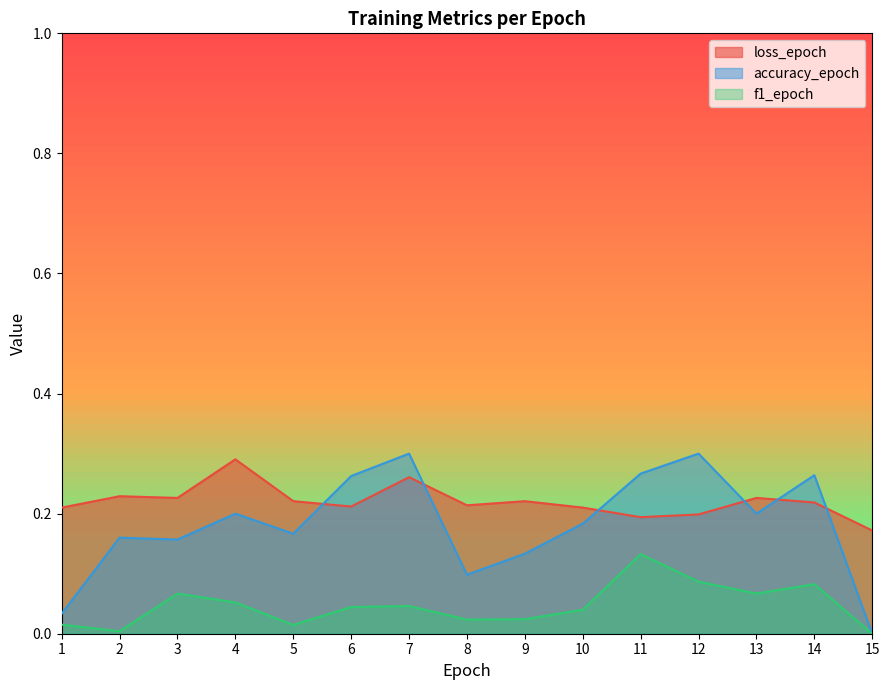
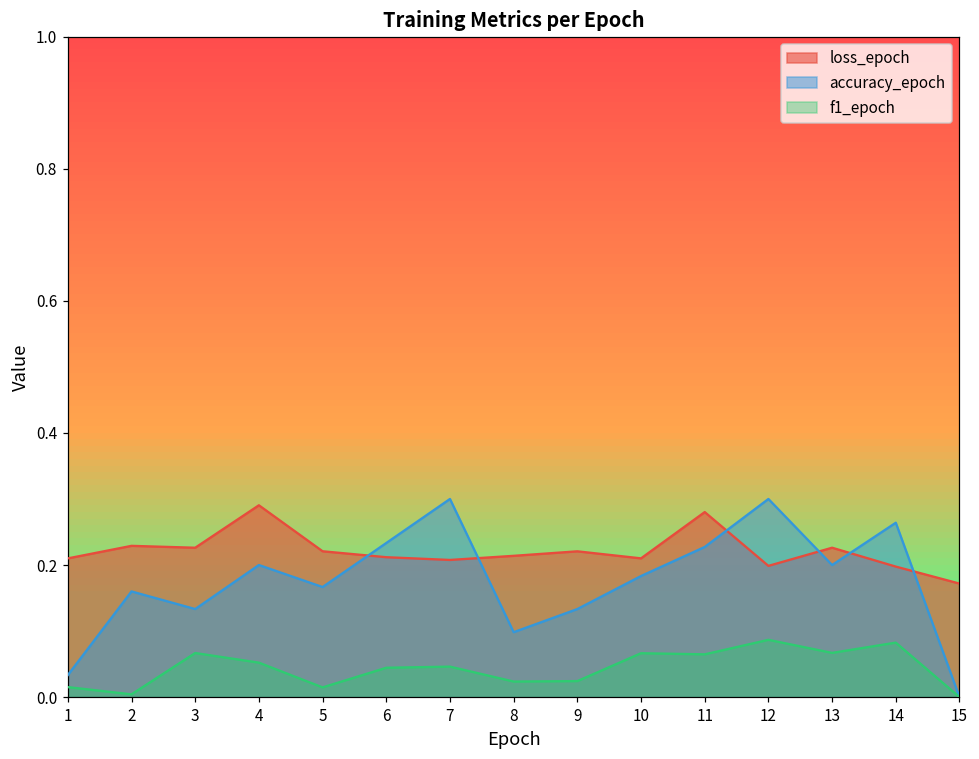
  {
    "loss_epoch": {
      "1": 0.21,
      "2": 0.23,
      "3": 0.23,
      "4": 0.29,
      "5": 0.22,
      "6": 0.21,
-     "7": 0.26,
+     "7": 0.21,
      "8": 0.21,
      "9": 0.22,
      "10": 0.21,
-     "11": 0.19,
+     "11": 0.28,
      "12": 0.20,
      "13": 0.23,
-     "14": 0.22,
+     "14": 0.20,
      "15": 0.17
    },
    "accuracy_epoch": {
      "1": 0.03,
      "2": 0.16,
-     "3": 0.16,
+     "3": 0.13,
      "4": 0.20,
      "5": 0.17,
-     "6": 0.26,
+     "6": 0.23,
      "7": 0.30,
      "8": 0.10,
      "9": 0.13,
      "10": 0.18,
-     "11": 0.27,
+     "11": 0.23,
      "12": 0.30,
      "13": 0.20,
      "14": 0.26
    },
    "f1_epoch": {
      "1": 0.02,
      "2": 0.00,
      "3": 0.07,
      "4": 0.05,
      "5": 0.01,
      "6": 0.04,
      "7": 0.05,
      "8": 0.02,
      "9": 0.02,
-     "10": 0.04,
-     "11": 0.13,
+     "10": 0.07,
+     "11": 0.06,
      "12": 0.09,
      "13": 0.07,
      "14": 0.08
    }
  }
